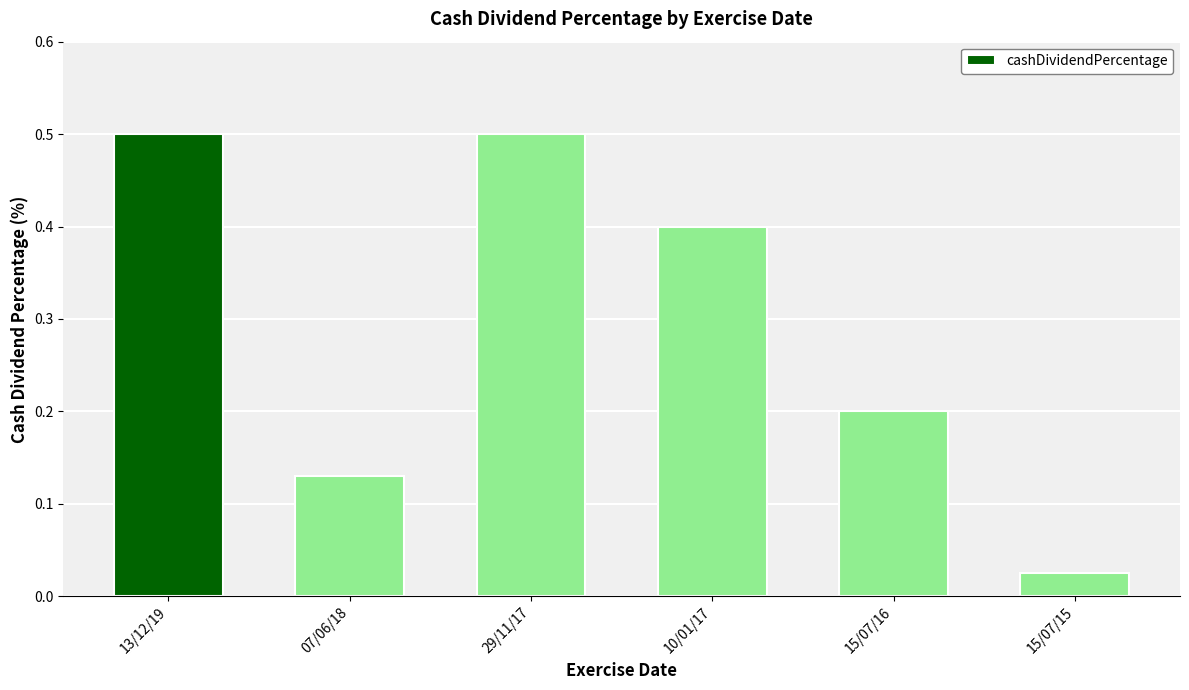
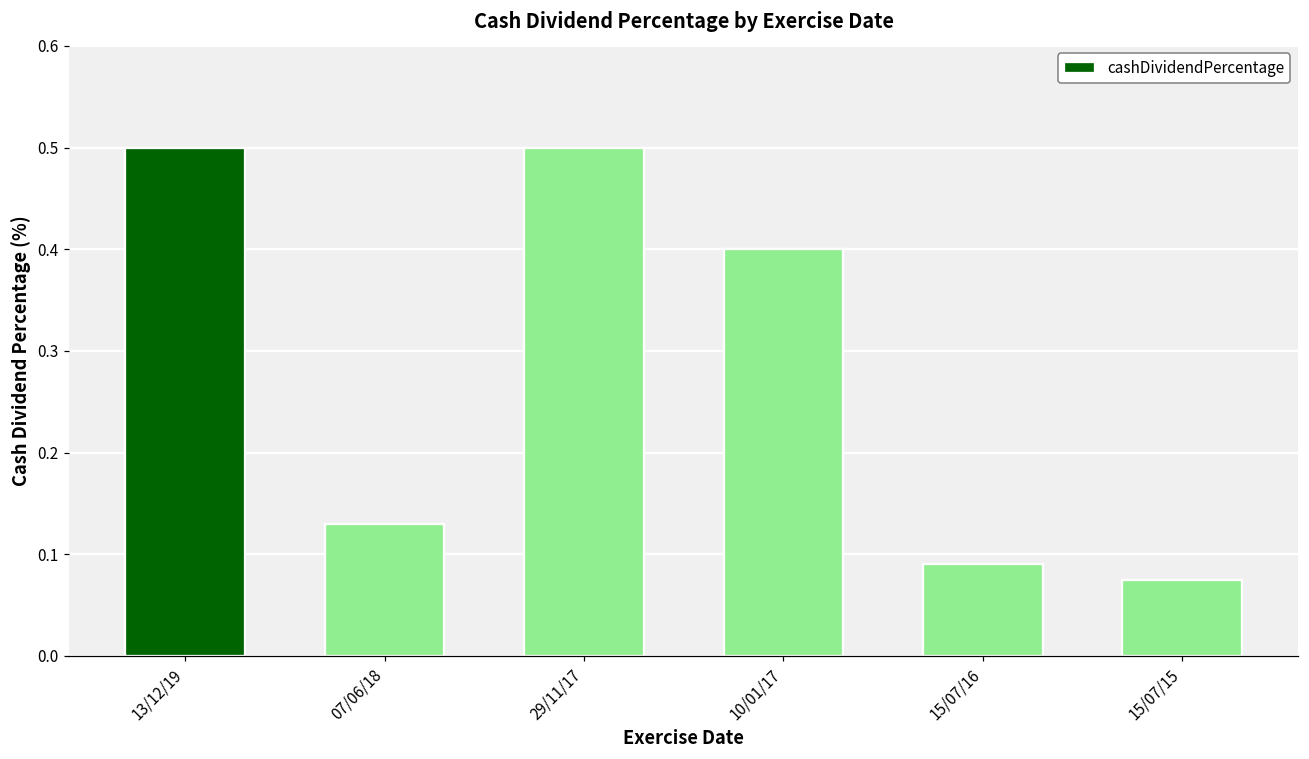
  {
    "13/12/19": 0.50,
    "07/06/18": 0.13,
    "29/11/17": 0.50,
    "10/01/17": 0.40,
-   "15/07/16": 0.20,
-   "15/07/15": 0.03
+   "15/07/16": 0.09,
+   "15/07/15": 0.08
  }
